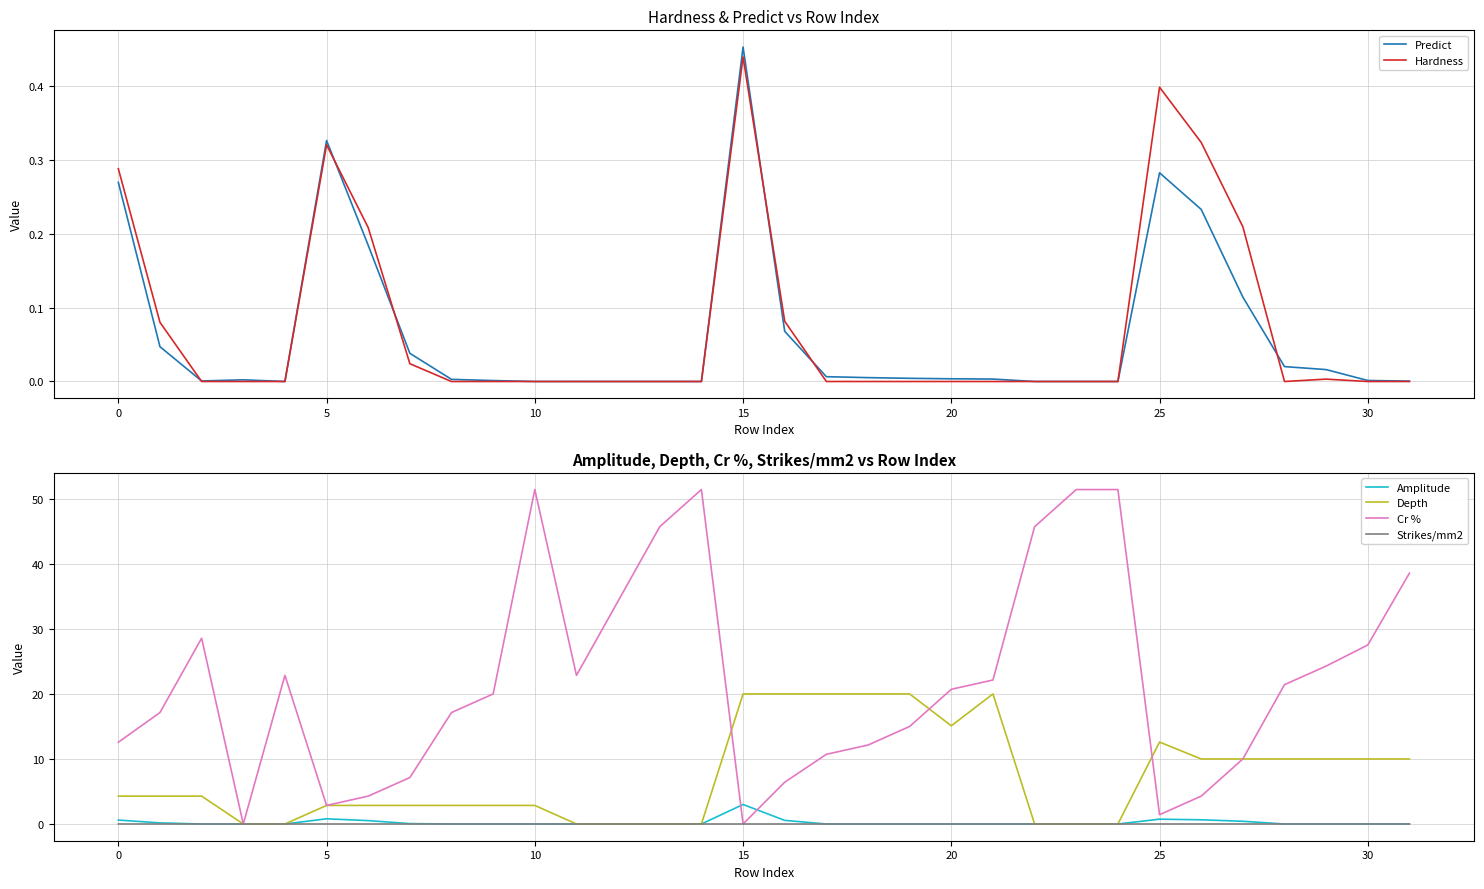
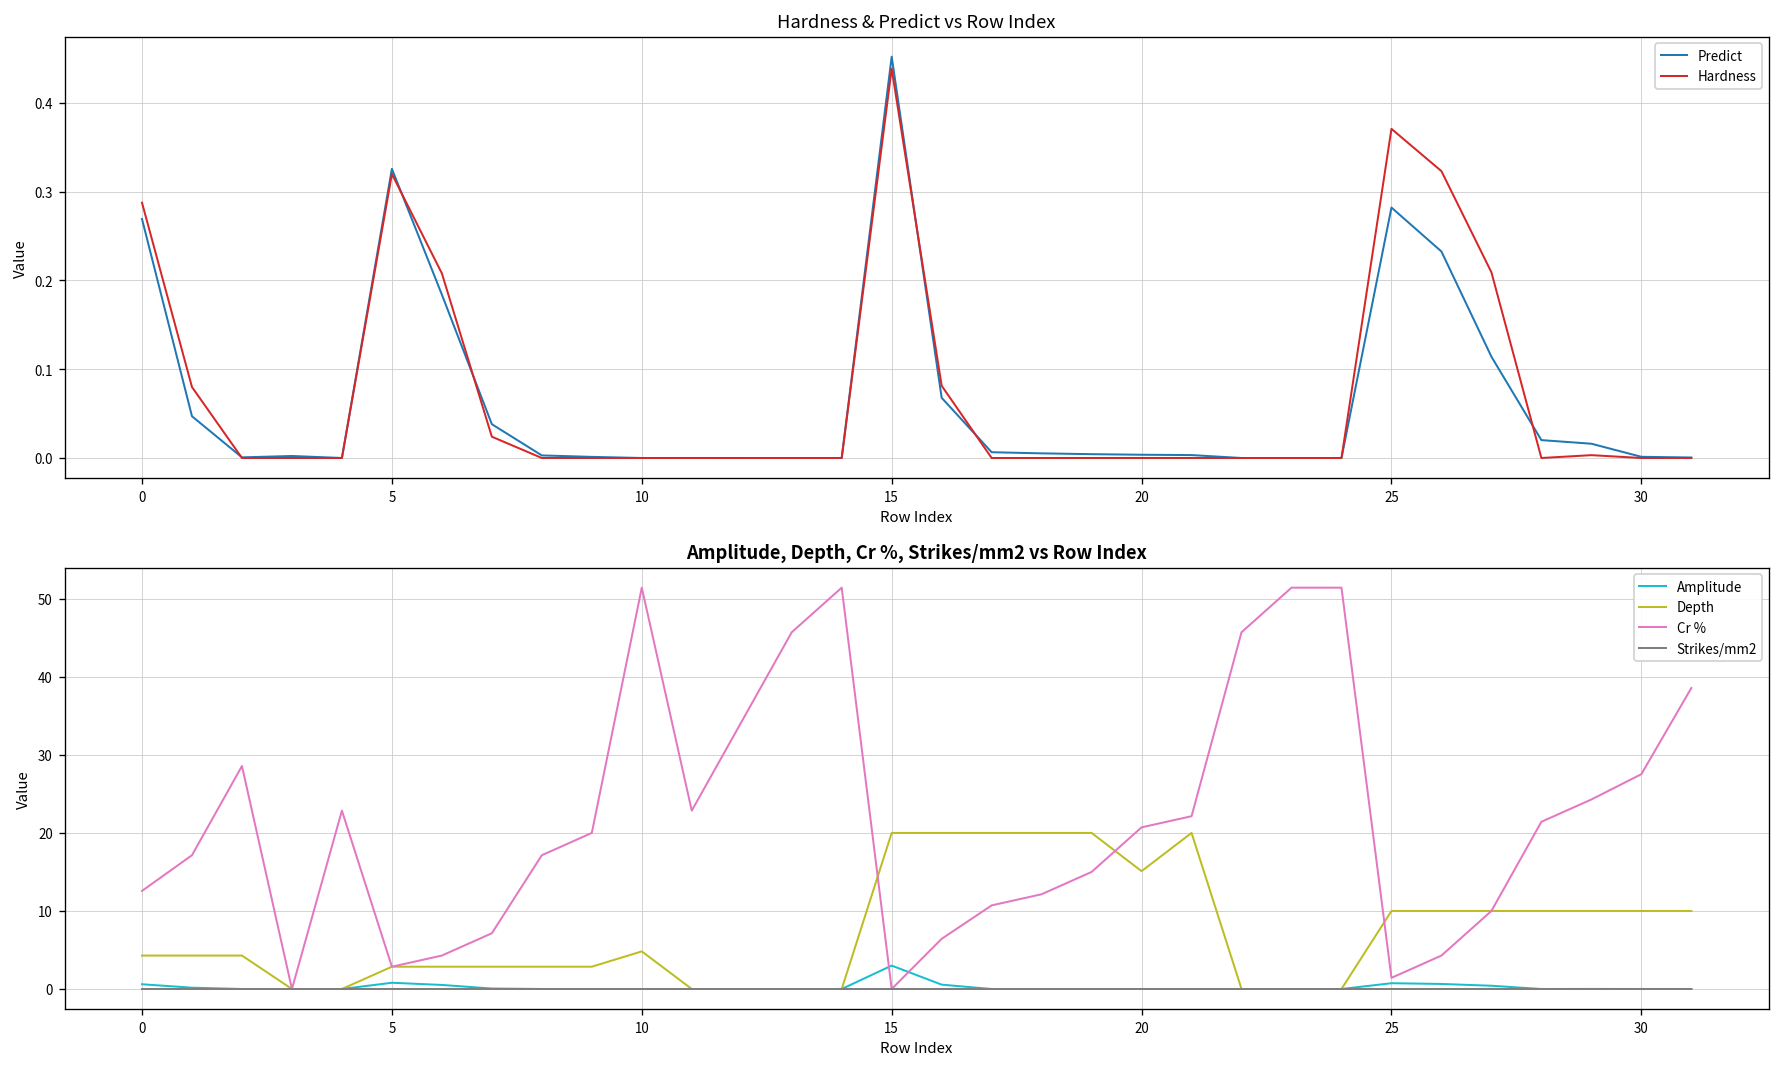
  {
    "Hardness & Predict vs Row Index": {
      "Predict": {
        "0": 0.27,
        "5": 0.33,
        "15": 0.45,
        "20": 0.00,
        "25": 0.28
      },
      "Hardness": {
        "0": 0.29,
        "5": 0.32,
        "15": 0.44,
        "20": 0.00,
-       "25": 0.40
+       "25": 0.37
      }
    },
    "Amplitude, Depth, Cr %, Strikes/mm2 vs Row Index": {
      "Amplitude": {
        "0": 1,
        "5": 1,
        "15": 3,
        "25": 1
      },
      "Depth": {
        "0": 4,
-       "10": 3,
+       "10": 5,
        "15": 20,
        "20": 15,
-       "25": 13,
+       "25": 10,
        "30": 10
      },
      "Cr %": {
        "0": 13,
        "10": 51,
        "20": 21,
        "25": 1,
        "30": 28
      },
      "Strikes/mm2": {
        "0": 0,
        "5": 0,
        "25": 0
      }
    }
  }
